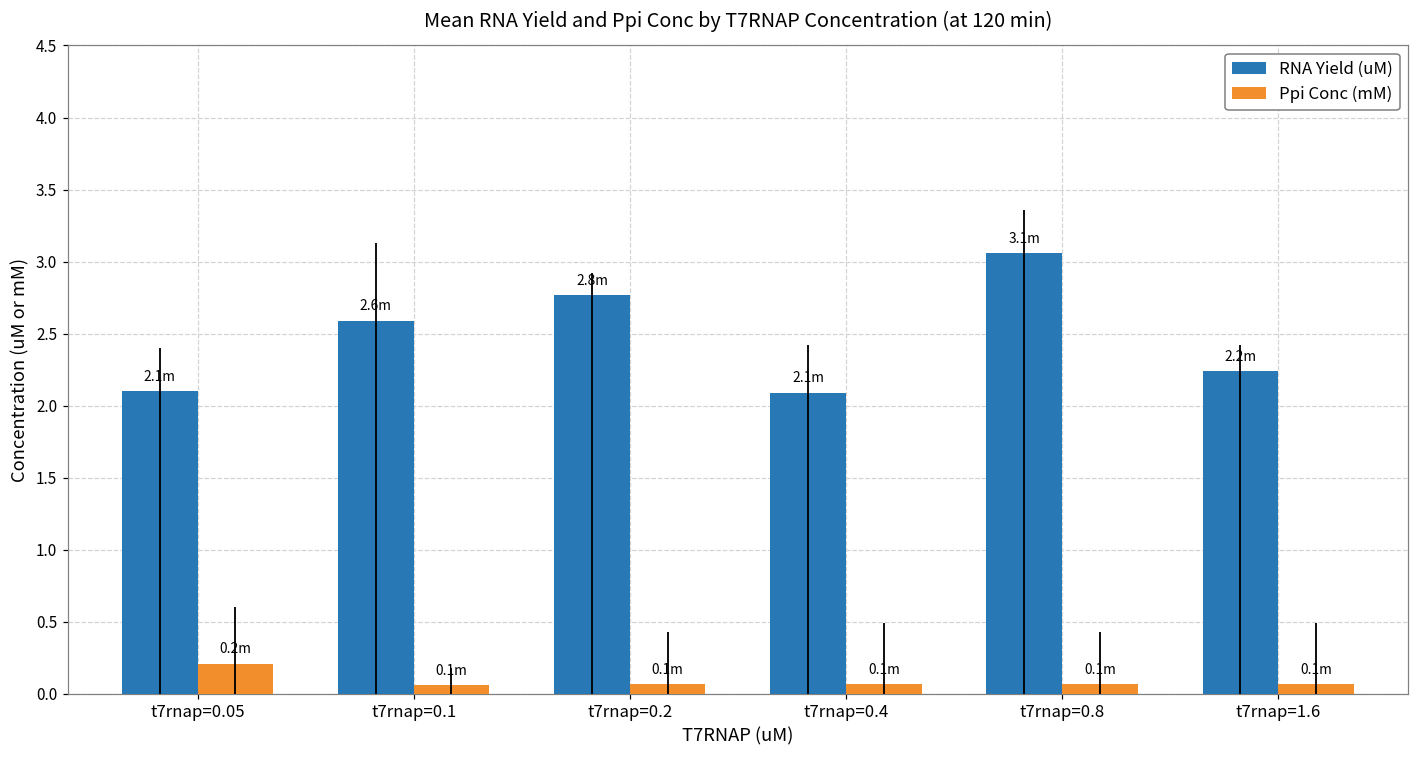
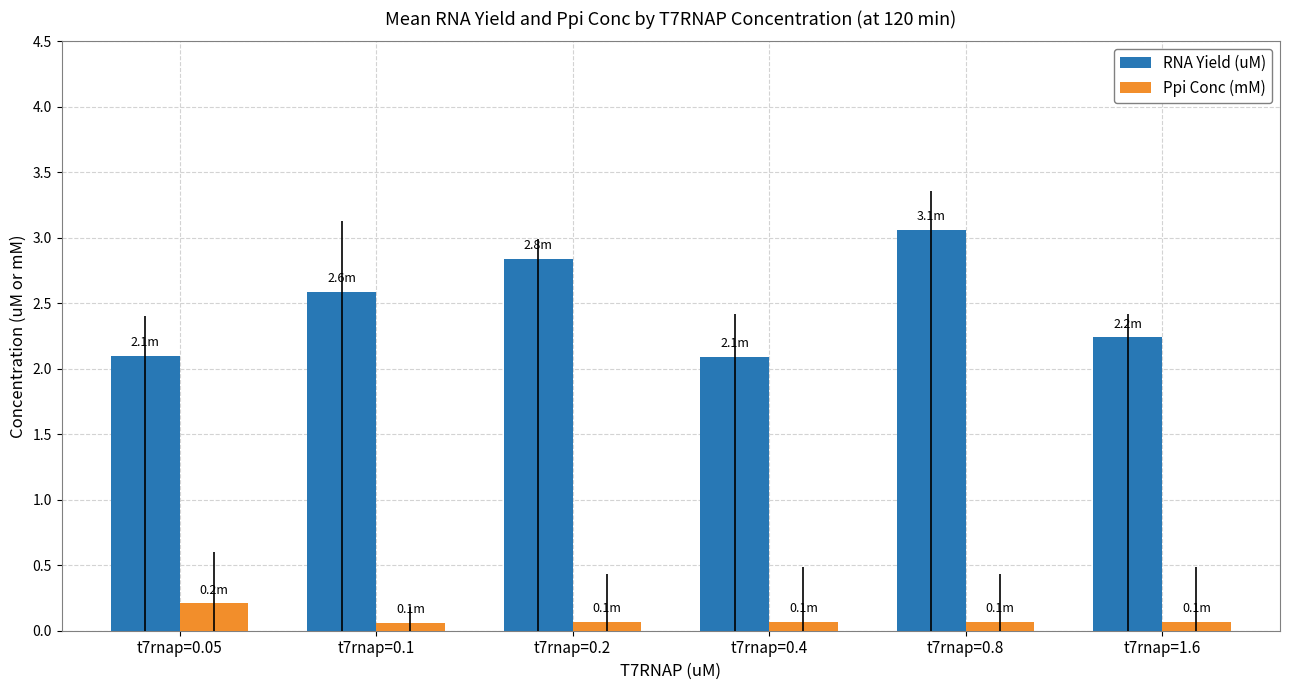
  {
    "RNA Yield (uM)": {
-     "t7rnap=0.2": "2.77"
+     "t7rnap=0.2": "2.84"
    },
    "Ppi Conc (mM)": {
      "t7rnap=0.05": "0.2m",
      "t7rnap=0.1": "0.1m",
      "t7rnap=0.2": "0.1m",
      "t7rnap=0.4": "0.1m",
      "t7rnap=0.8": "0.1m",
      "t7rnap=1.6": "0.1m"
    }
  }
